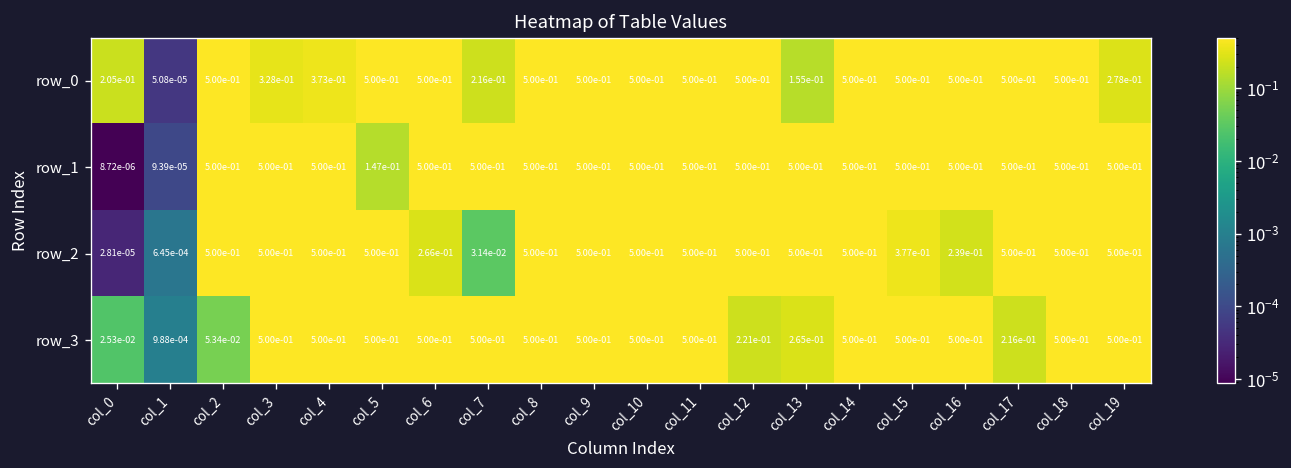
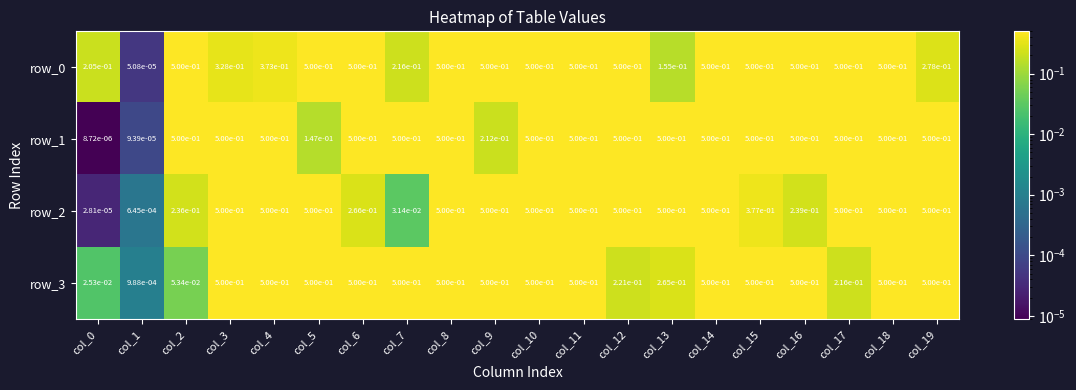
  {
    "row_0": {
      "col_0": "2.05e-01",
      "col_1": "5.08e-05",
      "col_2": "5.00e-01",
      "col_3": "3.28e-01",
      "col_4": "3.73e-01",
      "col_5": "5.00e-01",
      "col_6": "5.00e-01",
      "col_7": "2.16e-01",
      "col_8": "5.00e-01",
      "col_9": "5.00e-01",
      "col_10": "5.00e-01",
      "col_11": "5.00e-01",
      "col_12": "5.00e-01",
      "col_13": "1.55e-01",
      "col_14": "5.00e-01",
      "col_15": "5.00e-01",
      "col_16": "5.00e-01",
      "col_17": "5.00e-01",
      "col_18": "5.00e-01",
      "col_19": "2.78e-01"
    },
    "row_1": {
      "col_0": "8.72e-06",
      "col_1": "9.39e-05",
      "col_2": "5.00e-01",
      "col_3": "5.00e-01",
      "col_4": "5.00e-01",
      "col_5": "1.47e-01",
      "col_6": "5.00e-01",
      "col_7": "5.00e-01",
      "col_8": "5.00e-01",
-     "col_9": "5.00e-01",
+     "col_9": "2.12e-01",
      "col_10": "5.00e-01",
      "col_11": "5.00e-01",
      "col_12": "5.00e-01",
      "col_13": "5.00e-01",
      "col_14": "5.00e-01",
      "col_15": "5.00e-01",
      "col_16": "5.00e-01",
      "col_17": "5.00e-01",
      "col_18": "5.00e-01",
      "col_19": "5.00e-01"
    },
    "row_2": {
      "col_0": "2.81e-05",
      "col_1": "6.45e-04",
-     "col_2": "5.00e-01",
+     "col_2": "2.36e-01",
      "col_3": "5.00e-01",
      "col_4": "5.00e-01",
      "col_5": "5.00e-01",
      "col_6": "2.66e-01",
      "col_7": "3.14e-02",
      "col_8": "5.00e-01",
      "col_9": "5.00e-01",
      "col_10": "5.00e-01",
      "col_11": "5.00e-01",
      "col_12": "5.00e-01",
      "col_13": "5.00e-01",
      "col_14": "5.00e-01",
      "col_15": "3.77e-01",
      "col_16": "2.39e-01",
      "col_17": "5.00e-01",
      "col_18": "5.00e-01",
      "col_19": "5.00e-01"
    },
    "row_3": {
      "col_0": "2.53e-02",
      "col_1": "9.88e-04",
      "col_2": "5.34e-02",
      "col_3": "5.00e-01",
      "col_4": "5.00e-01",
      "col_5": "5.00e-01",
      "col_6": "5.00e-01",
      "col_7": "5.00e-01",
      "col_8": "5.00e-01",
      "col_9": "5.00e-01",
      "col_10": "5.00e-01",
      "col_11": "5.00e-01",
      "col_12": "2.21e-01",
      "col_13": "2.65e-01",
      "col_14": "5.00e-01",
      "col_15": "5.00e-01",
      "col_16": "5.00e-01",
      "col_17": "2.16e-01",
      "col_18": "5.00e-01",
      "col_19": "5.00e-01"
    }
  }
